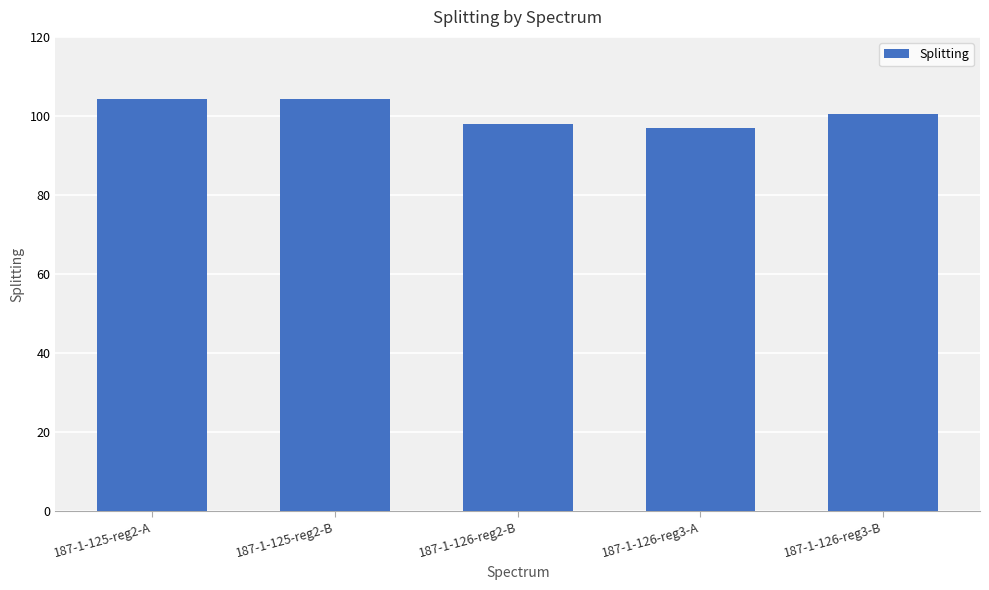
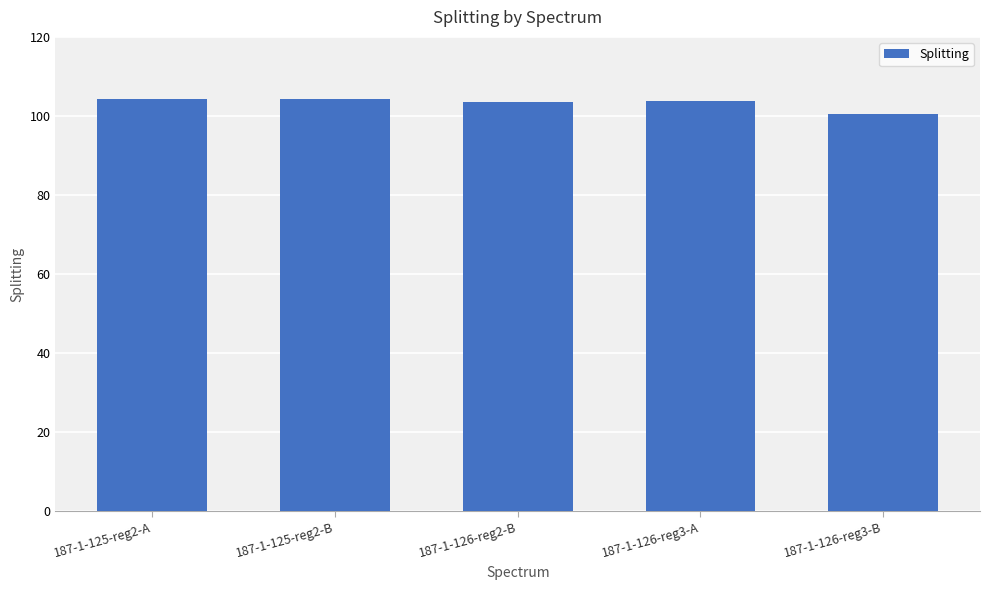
  {
    "187-1-125-reg2-A": 104,
    "187-1-125-reg2-B": 104,
-   "187-1-126-reg2-B": 98,
-   "187-1-126-reg3-A": 97,
+   "187-1-126-reg2-B": 104,
+   "187-1-126-reg3-A": 104,
    "187-1-126-reg3-B": 100
  }
